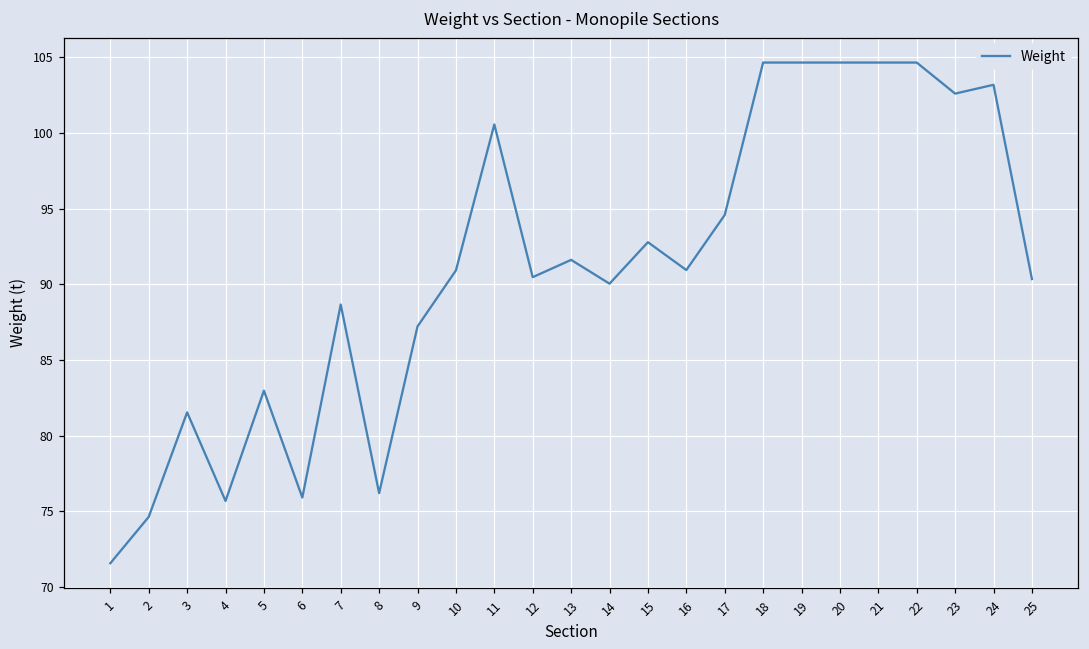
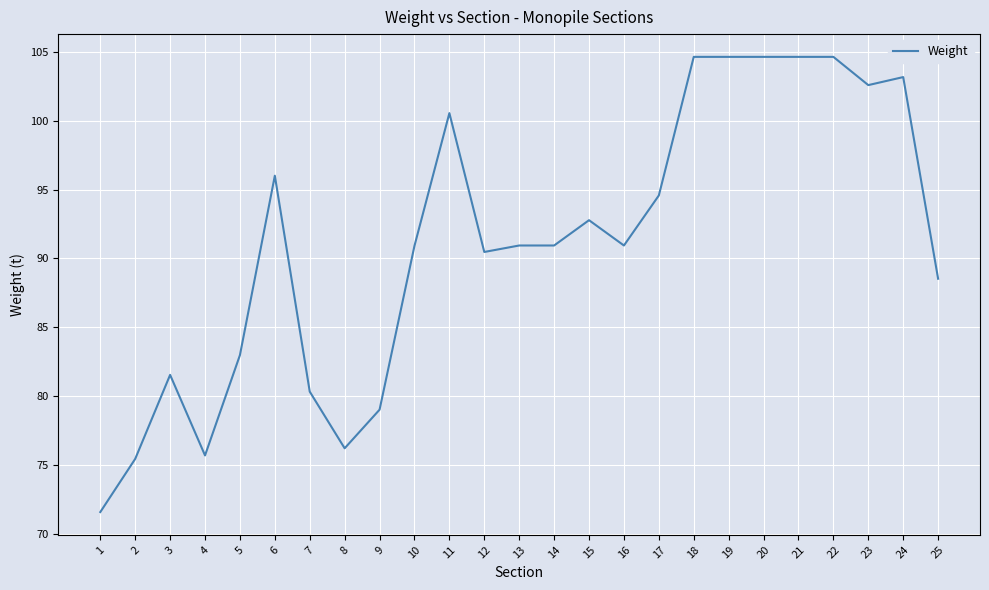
  {
    "1": 71.6,
-   "2": 74.6,
+   "2": 75.4,
    "3": 81.5,
    "4": 75.7,
    "5": 83.0,
-   "6": 75.9,
-   "7": 88.7,
+   "6": 96.0,
+   "7": 80.3,
    "8": 76.2,
-   "9": 87.2,
+   "9": 79.0,
    "10": 90.9,
    "11": 100.6,
    "12": 90.5,
-   "13": 91.6,
-   "14": 90.0,
+   "13": 90.9,
+   "14": 90.9,
    "15": 92.8,
    "16": 90.9,
    "17": 94.6,
    "18": 104.6,
    "19": 104.6,
    "20": 104.6,
    "21": 104.6,
    "22": 104.6,
    "23": 102.6,
    "24": 103.2,
-   "25": 90.3
+   "25": 88.5
  }
